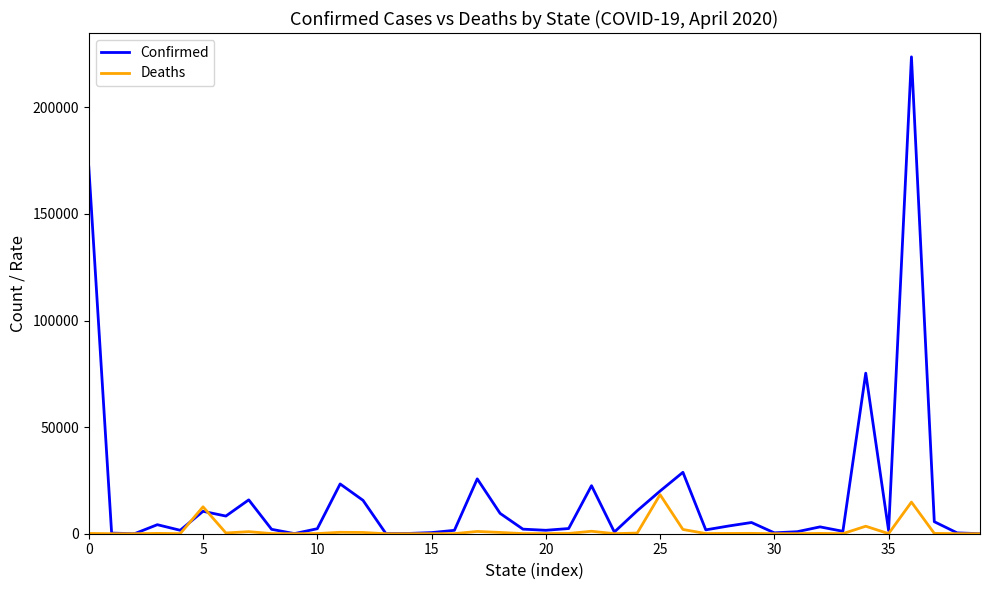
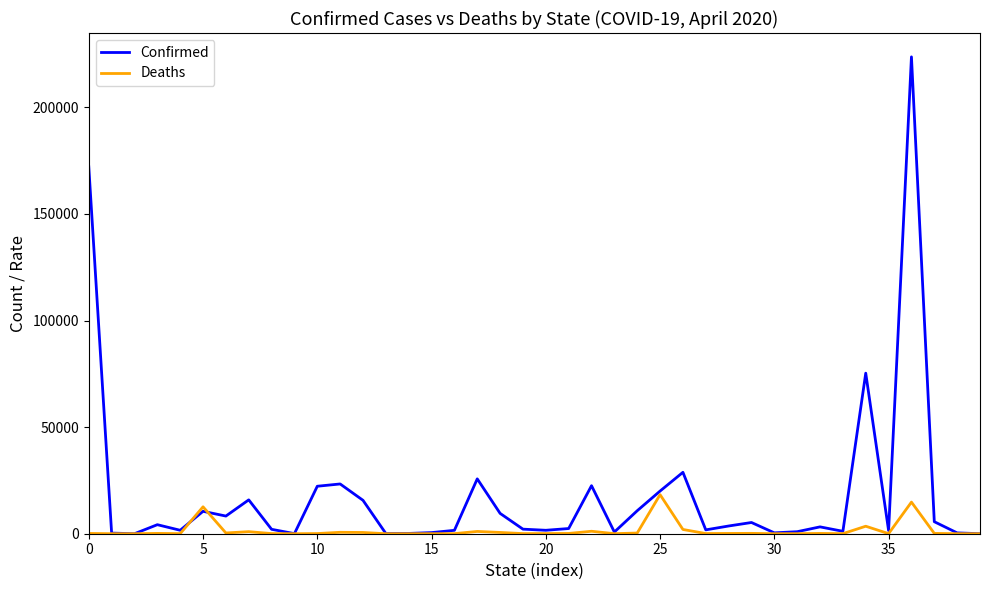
  {
    "Confirmed": {
      "0": 172000,
      "5": 11000,
-     "10": 2000,
+     "10": 22000,
      "20": 2000,
      "25": 20000,
      "35": 1000
    },
    "Deaths": {
      "0": 0,
      "5": 13000,
      "10": 0,
      "20": 0,
      "25": 18000,
      "35": 0
    }
  }
